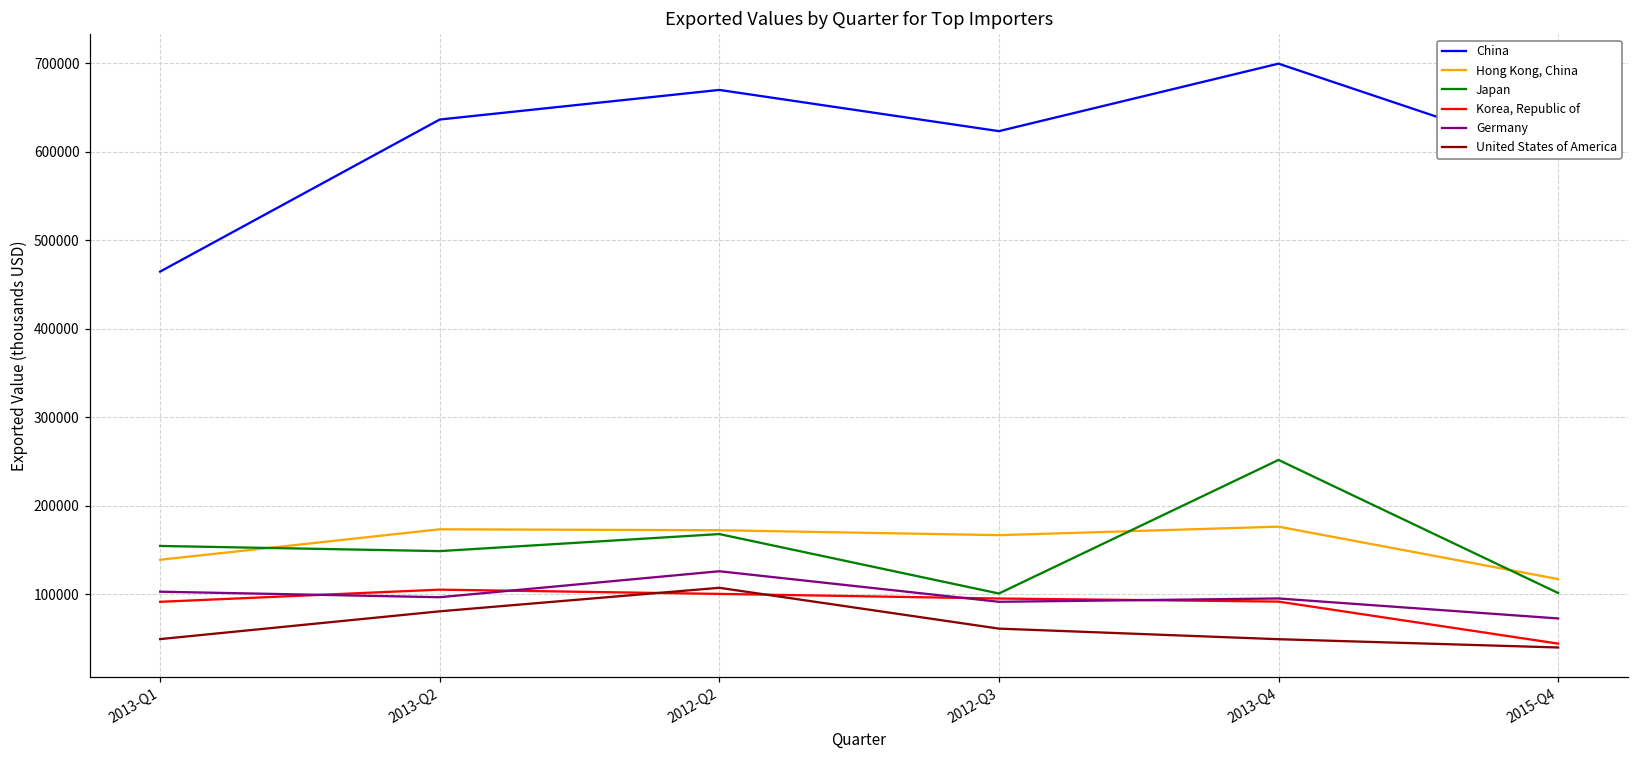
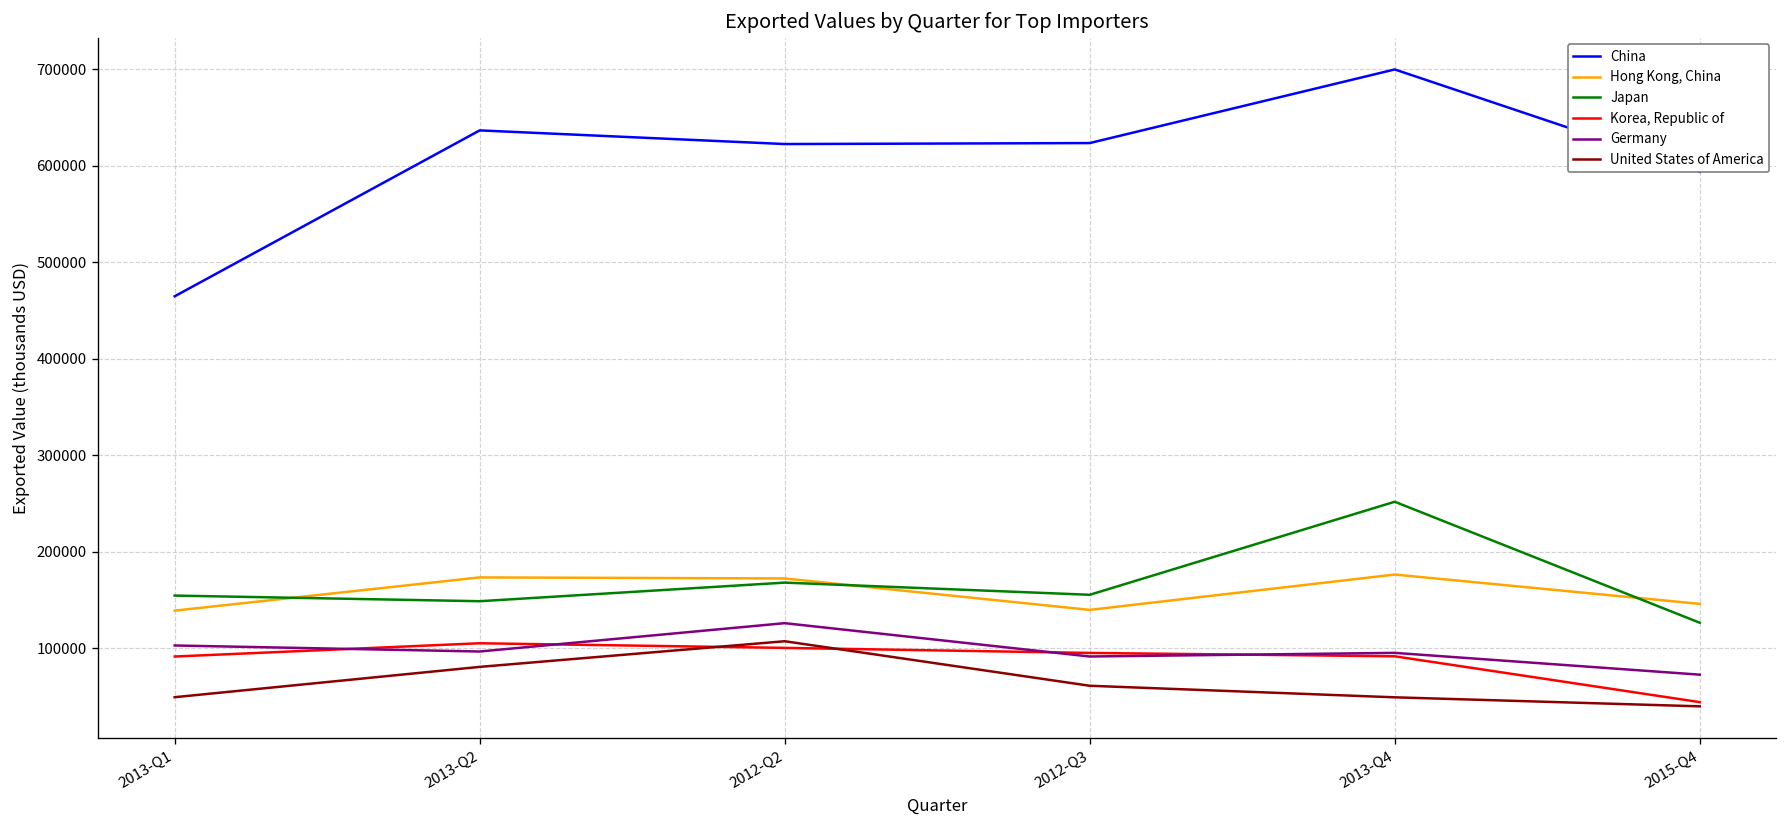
  {
    "China": {
      "2013-Q1": 460000,
      "2013-Q2": 640000,
-     "2012-Q2": 670000,
+     "2012-Q2": 620000,
      "2012-Q3": 620000,
      "2013-Q4": 700000,
      "2015-Q4": 590000
    },
    "Hong Kong, China": {
      "2013-Q1": 140000,
      "2013-Q2": 170000,
      "2012-Q2": 170000,
-     "2012-Q3": 170000,
+     "2012-Q3": 140000,
      "2013-Q4": 180000,
-     "2015-Q4": 120000
+     "2015-Q4": 150000
    },
    "Japan": {
      "2013-Q1": 150000,
      "2013-Q2": 150000,
      "2012-Q2": 170000,
-     "2012-Q3": 100000,
+     "2012-Q3": 160000,
      "2013-Q4": 250000,
-     "2015-Q4": 100000
+     "2015-Q4": 130000
    },
    "Korea, Republic of": {
      "2013-Q1": 90000,
      "2013-Q2": 110000,
      "2012-Q2": 100000,
      "2012-Q3": 100000,
      "2013-Q4": 90000,
      "2015-Q4": 40000
    },
    "Germany": {
      "2013-Q1": 100000,
      "2013-Q2": 100000,
      "2012-Q2": 130000,
      "2012-Q3": 90000,
      "2013-Q4": 100000,
      "2015-Q4": 70000
    },
    "United States of America": {
      "2013-Q1": 50000,
      "2013-Q2": 80000,
      "2012-Q2": 110000,
      "2012-Q3": 60000,
      "2013-Q4": 50000,
      "2015-Q4": 40000
    }
  }
